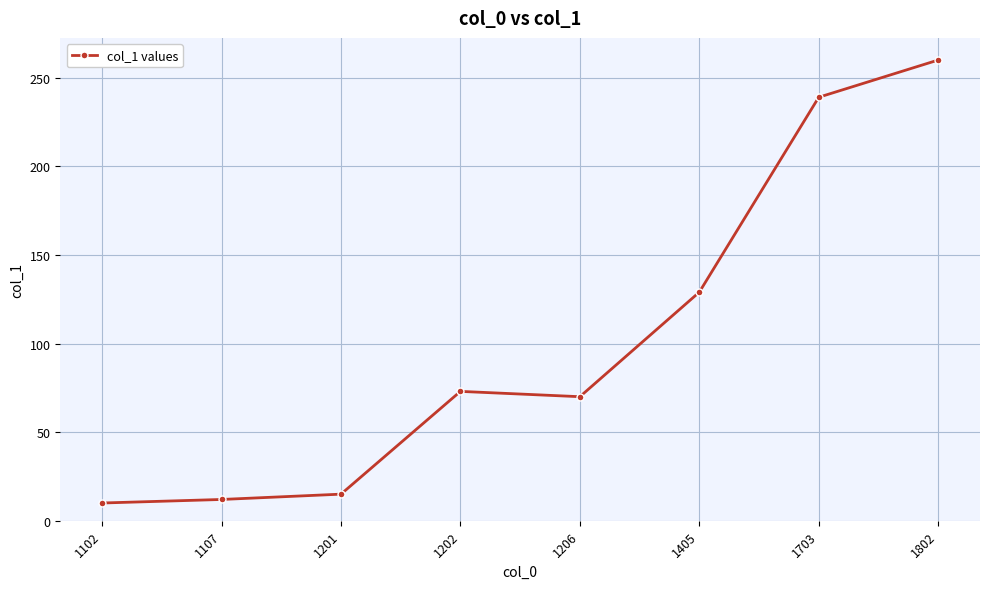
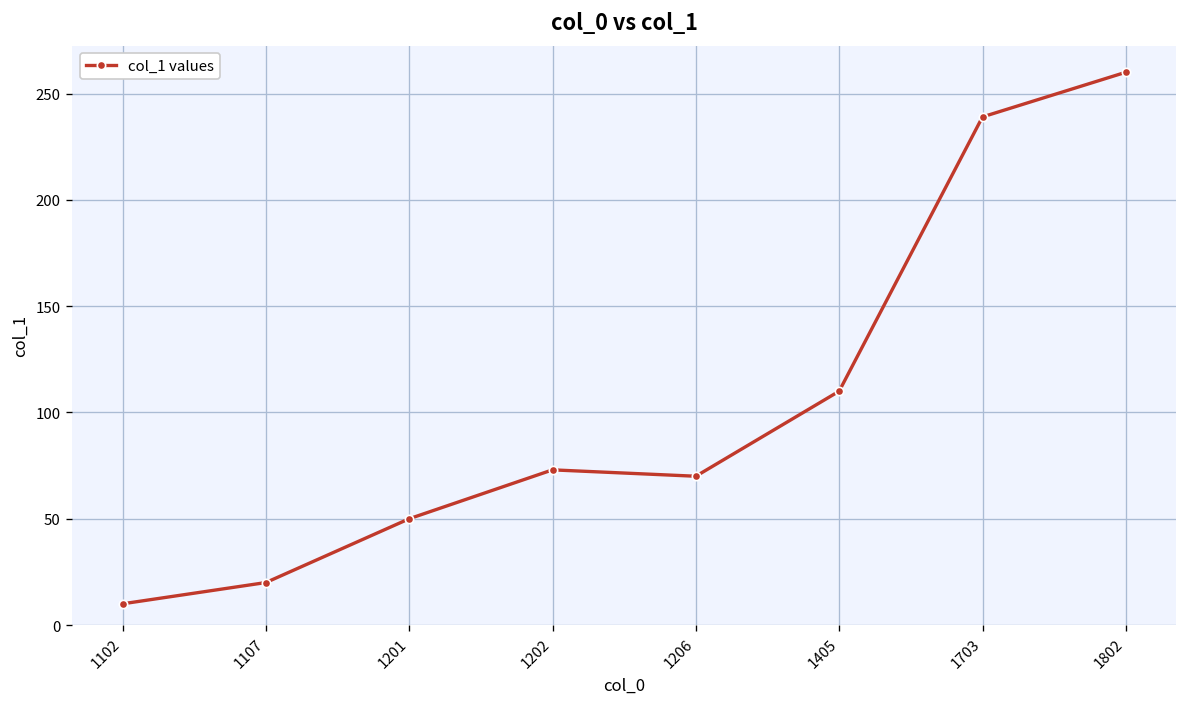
  {
    "1102": 10,
-   "1107": 12,
-   "1201": 15,
+   "1107": 20,
+   "1201": 50,
    "1202": 73,
    "1206": 70,
-   "1405": 129,
+   "1405": 110,
    "1703": 239,
    "1802": 260
  }
